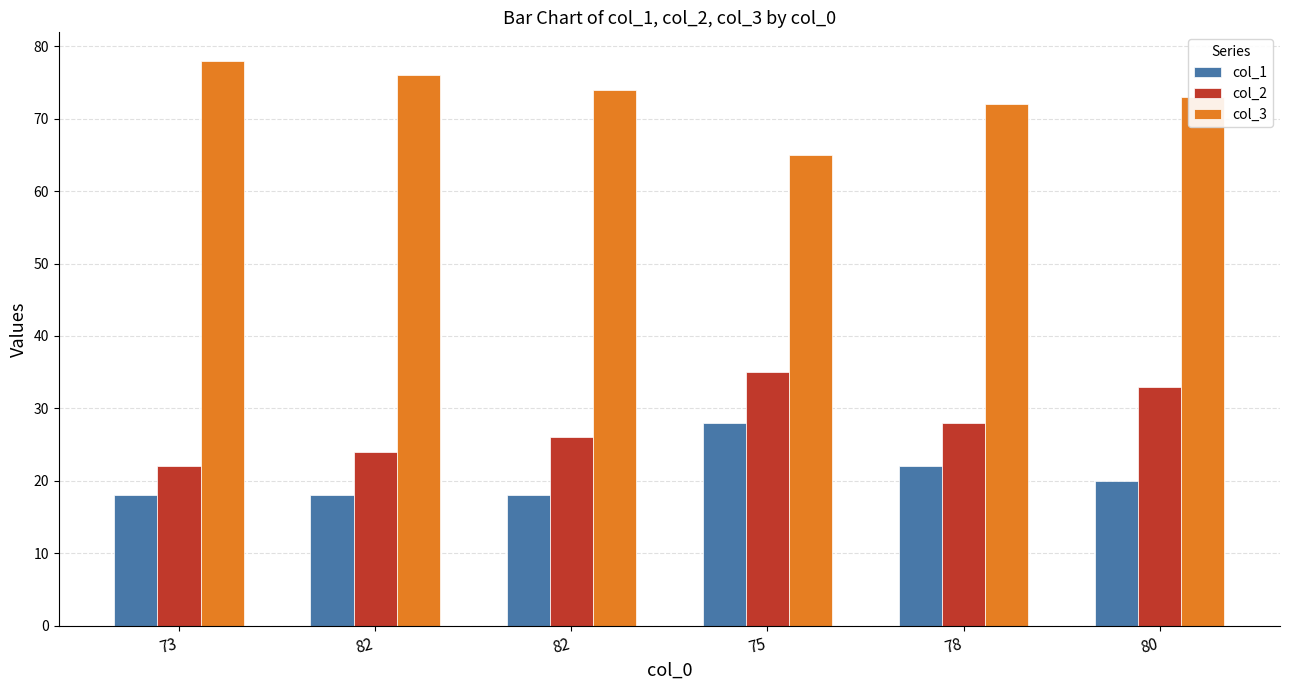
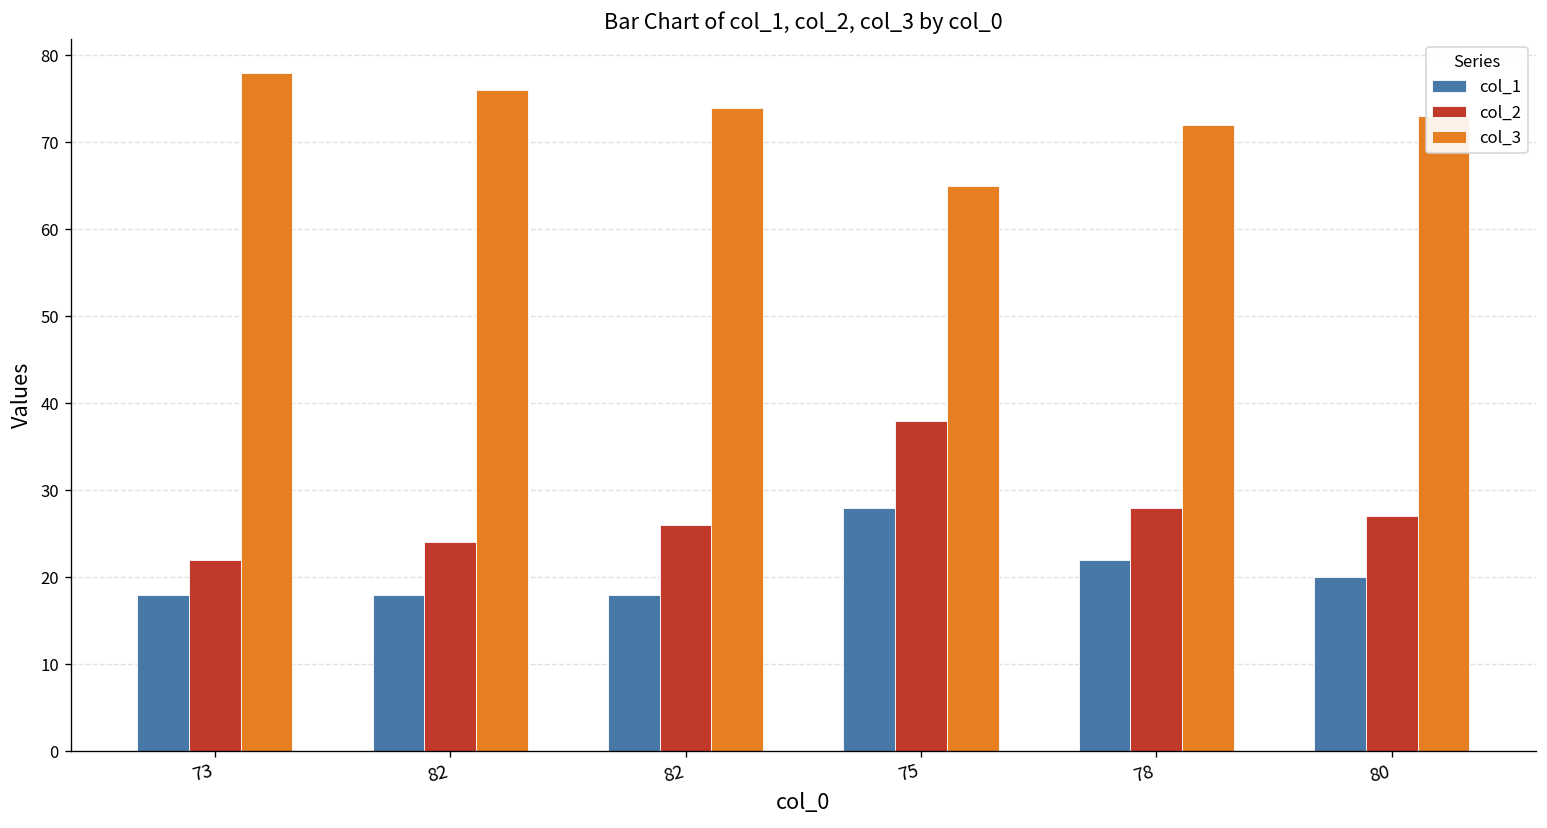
  {
    "col_1": {
      "73": 18,
      "75": 28,
      "78": 22,
      "80": 20
    },
    "col_2": {
      "73": 22,
-     "75": 35,
+     "75": 38,
      "78": 28,
-     "80": 33
+     "80": 27
    },
    "col_3": {
      "73": 78,
      "75": 65,
      "78": 72
    }
  }
